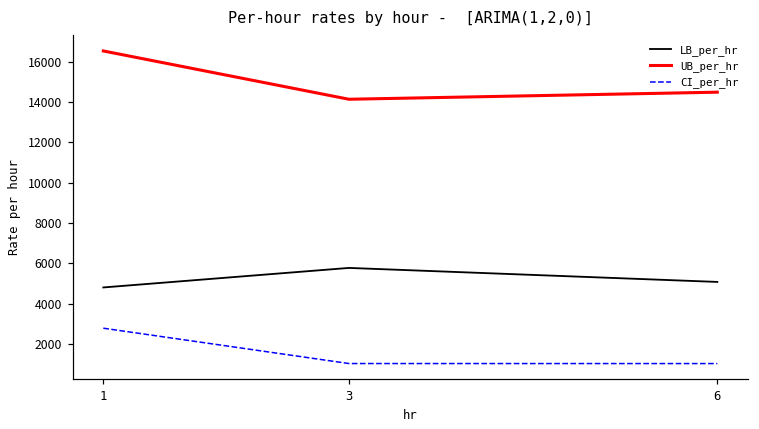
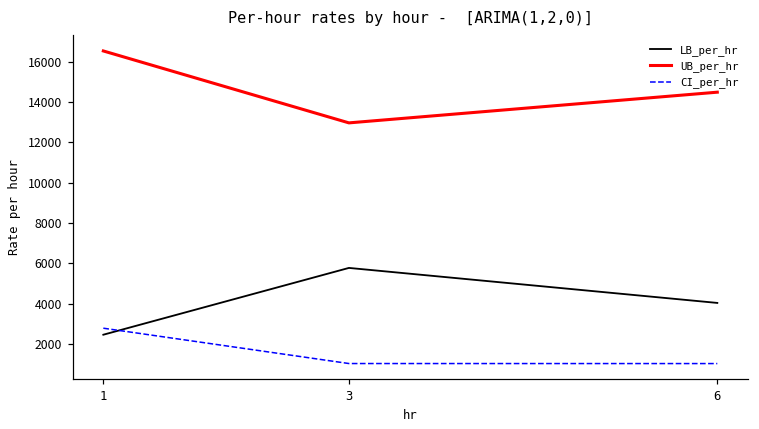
  {
    "LB_per_hr": {
-     "1": 4800,
+     "1": 2500,
      "3": 5800,
-     "6": 5100
+     "6": 4000
    },
    "UB_per_hr": {
      "1": 16500,
-     "3": 14100,
+     "3": 13000,
      "6": 14500
    },
    "CI_per_hr": {
      "1": 2800,
      "3": 1000,
      "6": 1000
    }
  }
